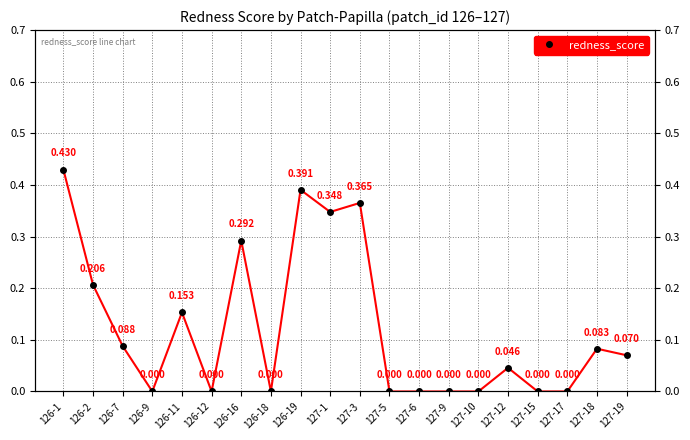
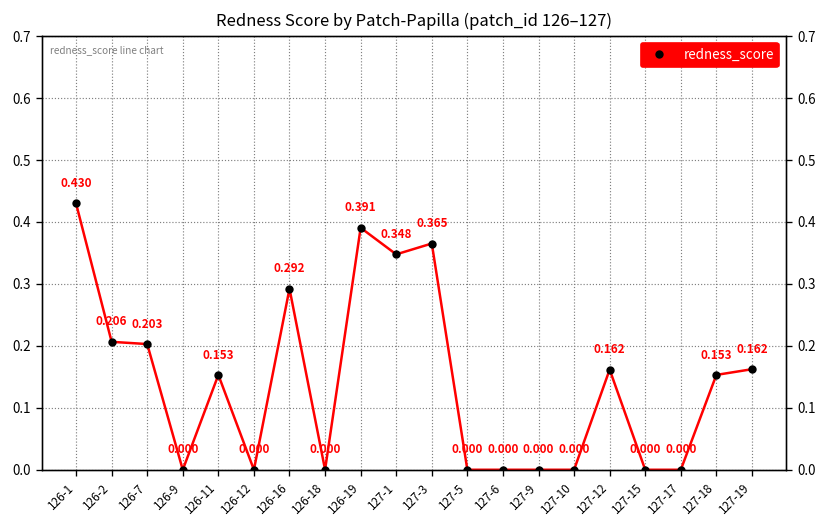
  {
    "126-1": 0.430,
    "126-2": 0.206,
-   "126-7": 0.088,
+   "126-7": 0.203,
    "126-9": 0.000,
    "126-11": 0.153,
    "126-12": 0.000,
    "126-16": 0.292,
    "126-18": 0.000,
    "126-19": 0.391,
    "127-1": 0.348,
    "127-3": 0.365,
    "127-5": 0.000,
    "127-6": 0.000,
    "127-9": 0.000,
    "127-10": 0.000,
-   "127-12": 0.046,
+   "127-12": 0.162,
    "127-15": 0.000,
    "127-17": 0.000,
-   "127-18": 0.083,
-   "127-19": 0.070
+   "127-18": 0.153,
+   "127-19": 0.162
  }
